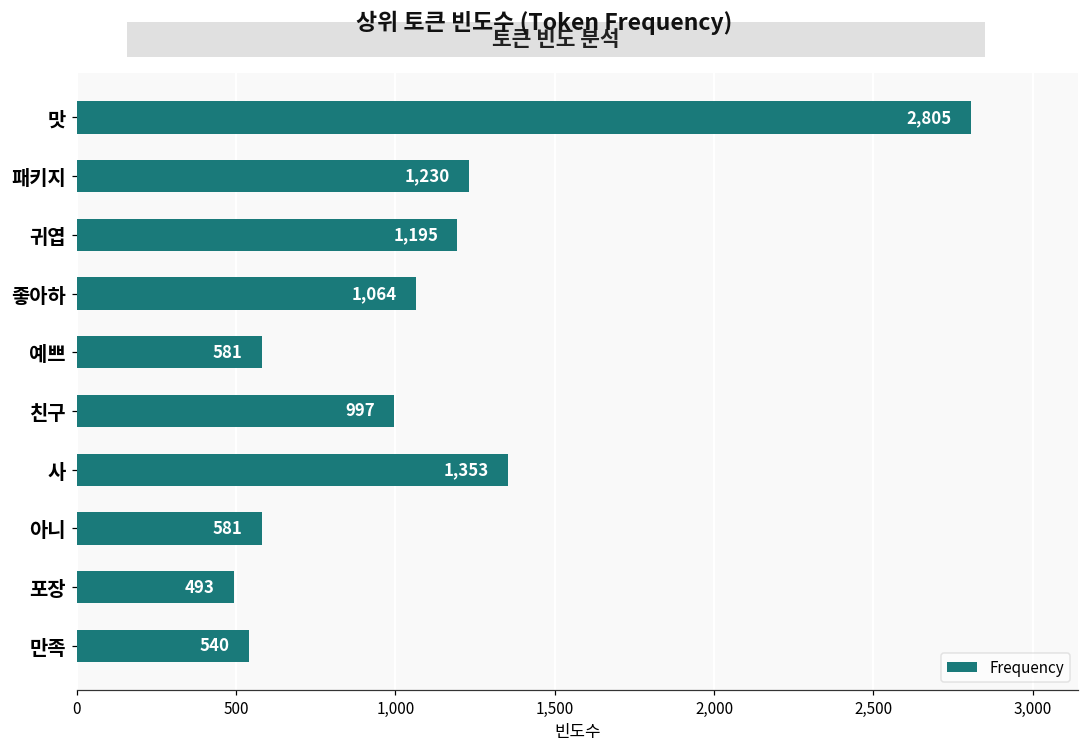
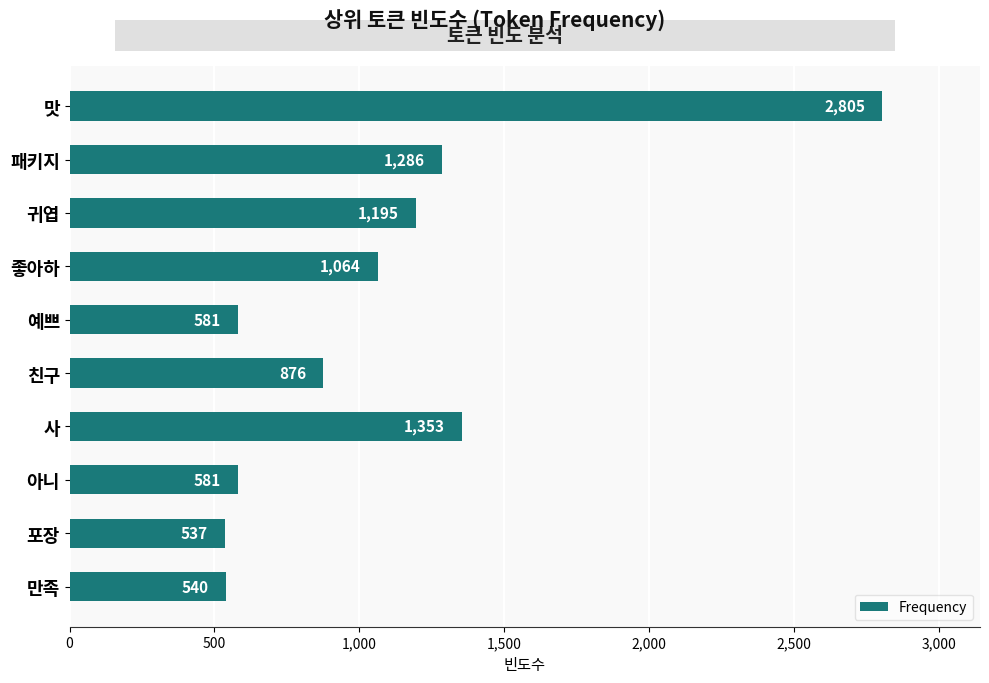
  {
    "맛": "2,805",
-   "패키지": "1,230",
+   "패키지": "1,286",
    "귀엽": "1,195",
    "좋아하": "1,064",
    "예쁘": "581",
-   "친구": "997",
+   "친구": "876",
    "사": "1,353",
    "아니": "581",
-   "포장": "493",
+   "포장": "537",
    "만족": "540"
  }
